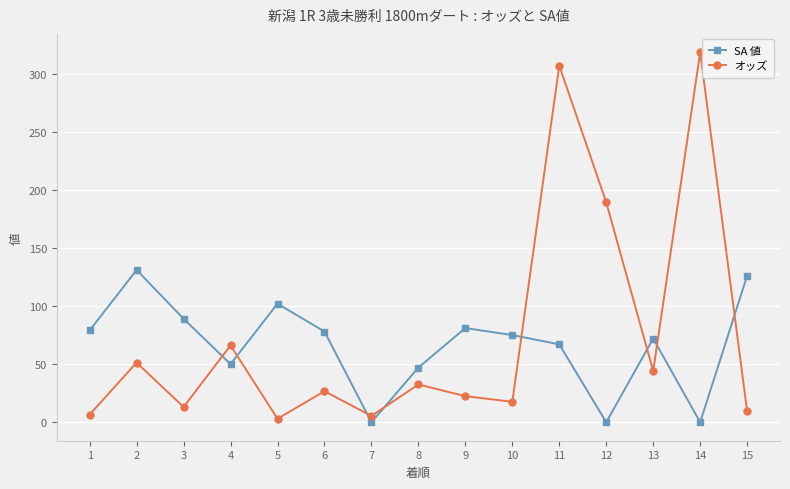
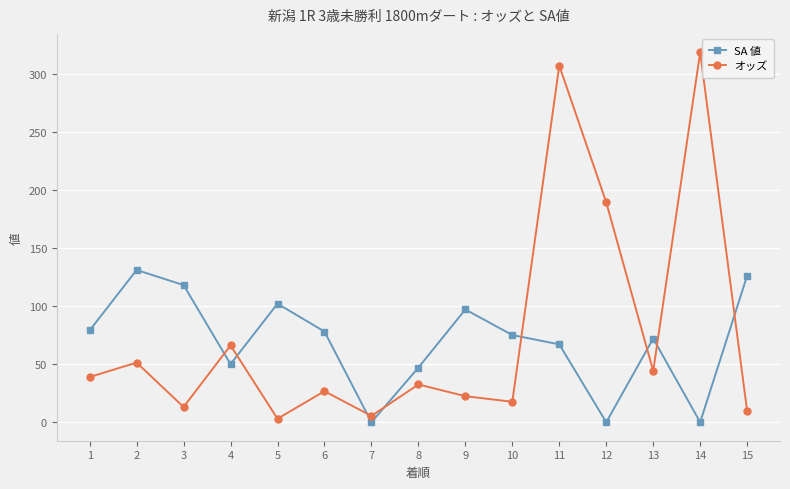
  {
    "SA 値": {
      "1": 79,
      "2": 131,
-     "3": 89,
+     "3": 118,
      "4": 50,
      "5": 102,
      "6": 78,
      "7": 0,
      "8": 47,
-     "9": 81,
+     "9": 97,
      "10": 75,
      "11": 67,
      "12": 0,
      "13": 72,
      "14": 0,
      "15": 126
    },
    "オッズ": {
-     "1": 7,
+     "1": 39,
      "2": 51,
      "3": 13,
      "4": 66,
      "5": 3,
      "6": 27,
      "7": 5,
      "8": 33,
      "9": 22,
      "10": 18,
      "11": 307,
      "12": 189,
      "13": 44,
      "14": 318,
      "15": 10
    }
  }
